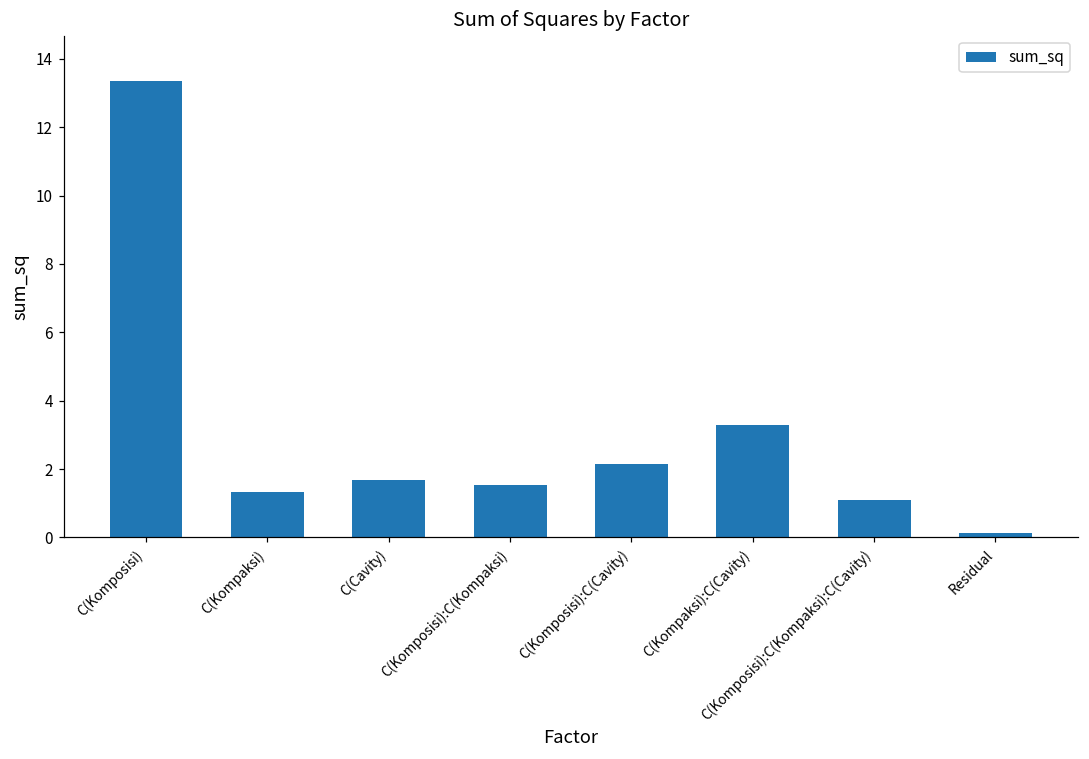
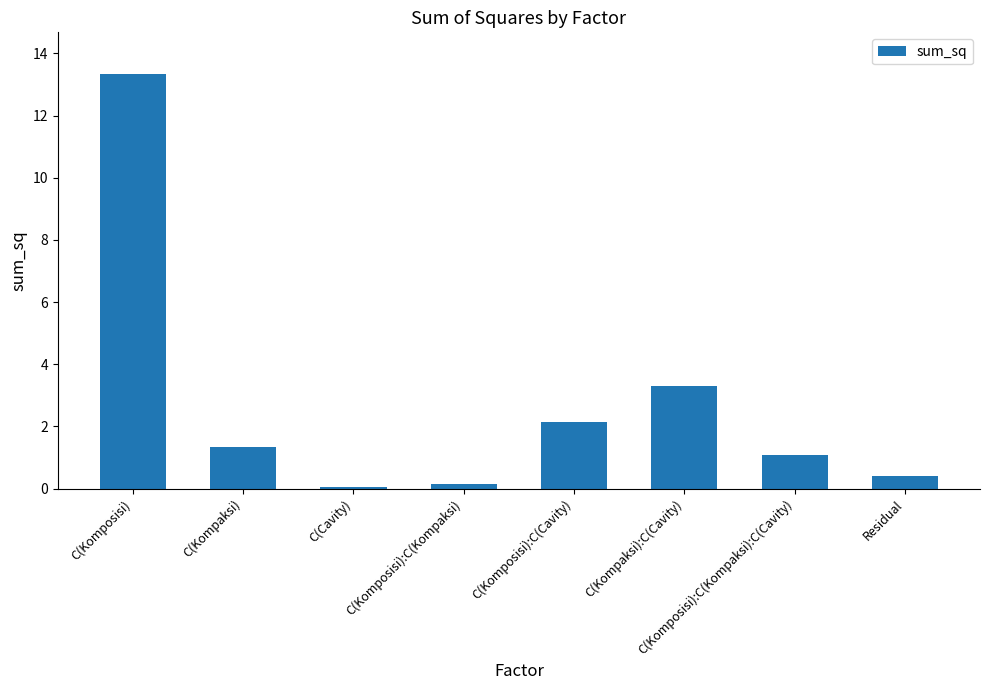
  {
    "C(Komposisi)": 13.3,
    "C(Kompaksi)": 1.3,
-   "C(Cavity)": 1.7,
-   "C(Komposisi):C(Kompaksi)": 1.5,
+   "C(Cavity)": 0.0,
+   "C(Komposisi):C(Kompaksi)": 0.1,
    "C(Komposisi):C(Cavity)": 2.2,
    "C(Kompaksi):C(Cavity)": 3.3,
    "C(Komposisi):C(Kompaksi):C(Cavity)": 1.1,
-   "Residual": 0.1
+   "Residual": 0.4
  }
